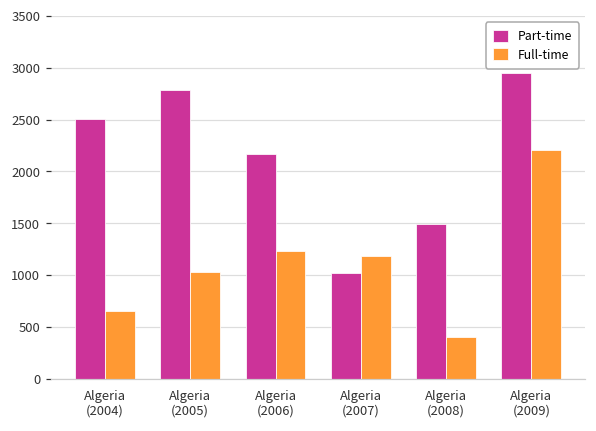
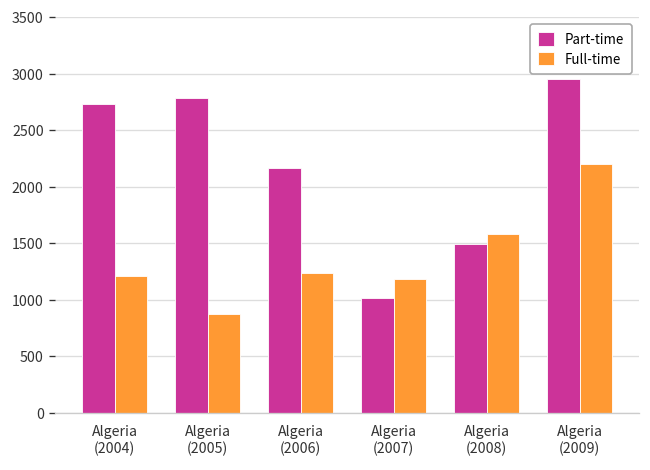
  {
    "Part-time": {
-     "Algeria (2004)": 2500,
+     "Algeria (2004)": 2700,
      "Algeria (2005)": 2800,
      "Algeria (2006)": 2200,
      "Algeria (2007)": 1000,
      "Algeria (2008)": 1500,
      "Algeria (2009)": 3000
    },
    "Full-time": {
-     "Algeria (2004)": 700,
-     "Algeria (2005)": 1000,
+     "Algeria (2004)": 1200,
+     "Algeria (2005)": 900,
      "Algeria (2006)": 1200,
      "Algeria (2007)": 1200,
-     "Algeria (2008)": 400,
+     "Algeria (2008)": 1600,
      "Algeria (2009)": 2200
    }
  }
